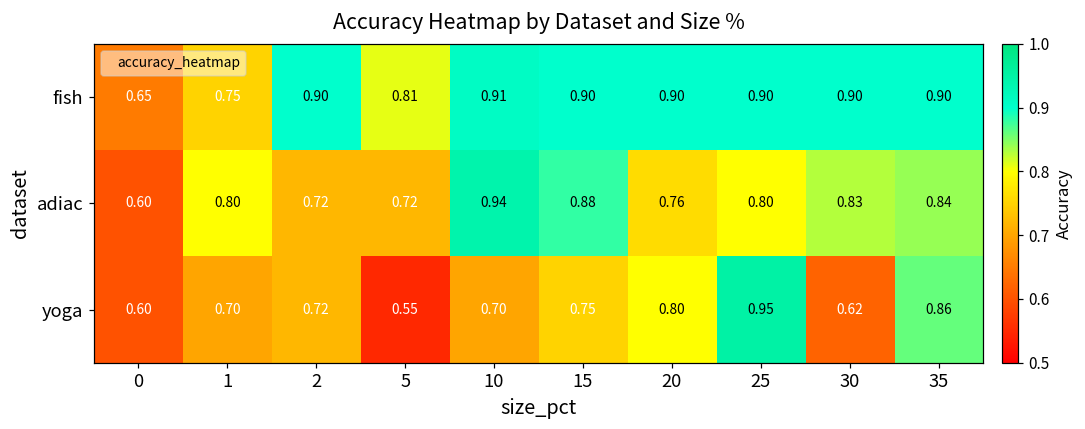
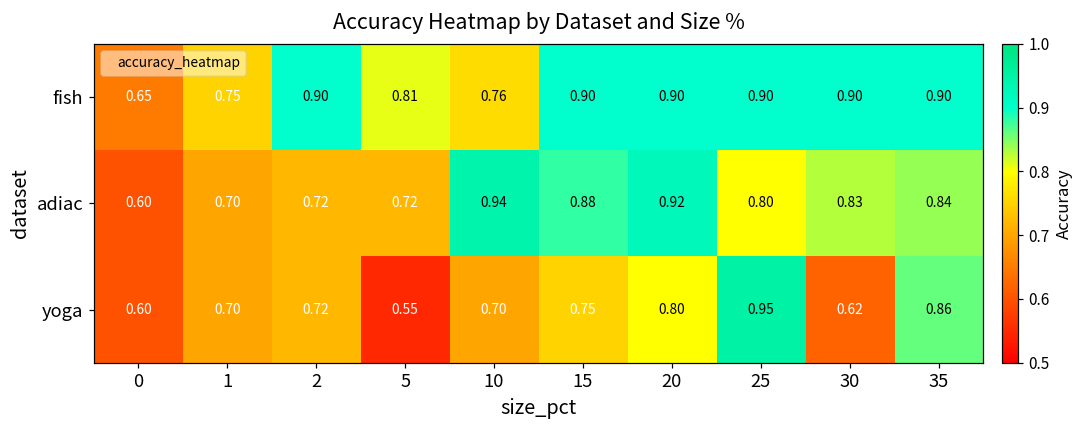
  {
    "fish": {
      "0": 0.65,
      "1": 0.75,
      "2": 0.90,
      "5": 0.81,
-     "10": 0.91,
+     "10": 0.76,
      "15": 0.90,
      "20": 0.90,
      "25": 0.90,
      "30": 0.90,
      "35": 0.90
    },
    "adiac": {
      "0": 0.60,
-     "1": 0.80,
+     "1": 0.70,
      "2": 0.72,
      "5": 0.72,
      "10": 0.94,
      "15": 0.88,
-     "20": 0.76,
+     "20": 0.92,
      "25": 0.80,
      "30": 0.83,
      "35": 0.84
    },
    "yoga": {
      "0": 0.60,
      "1": 0.70,
      "2": 0.72,
      "5": 0.55,
      "10": 0.70,
      "15": 0.75,
      "20": 0.80,
      "25": 0.95,
      "30": 0.62,
      "35": 0.86
    }
  }
